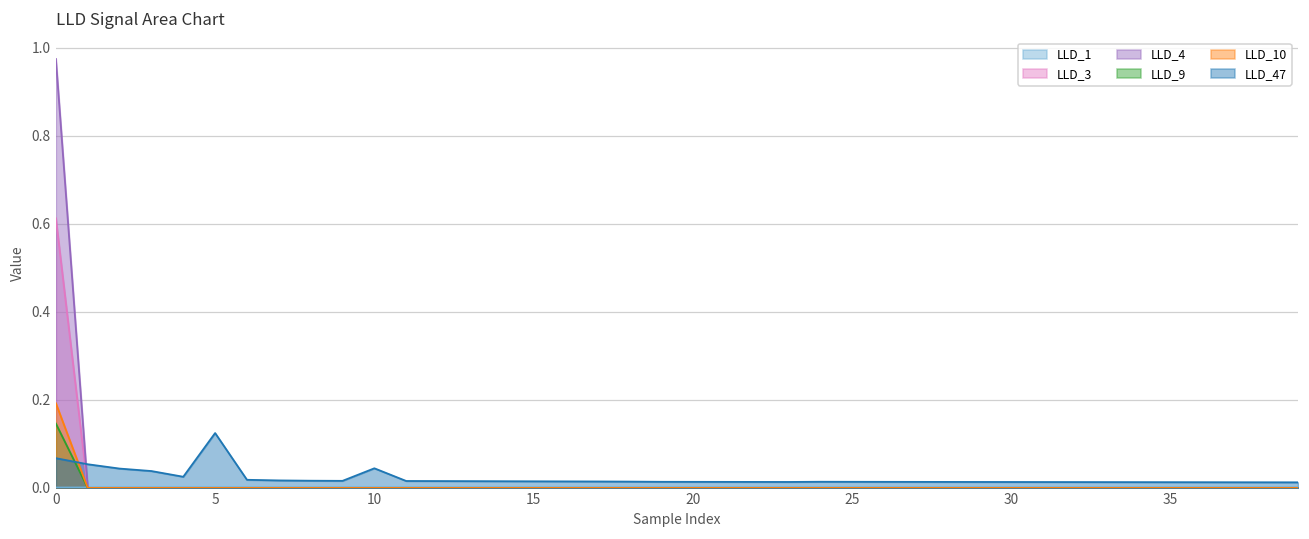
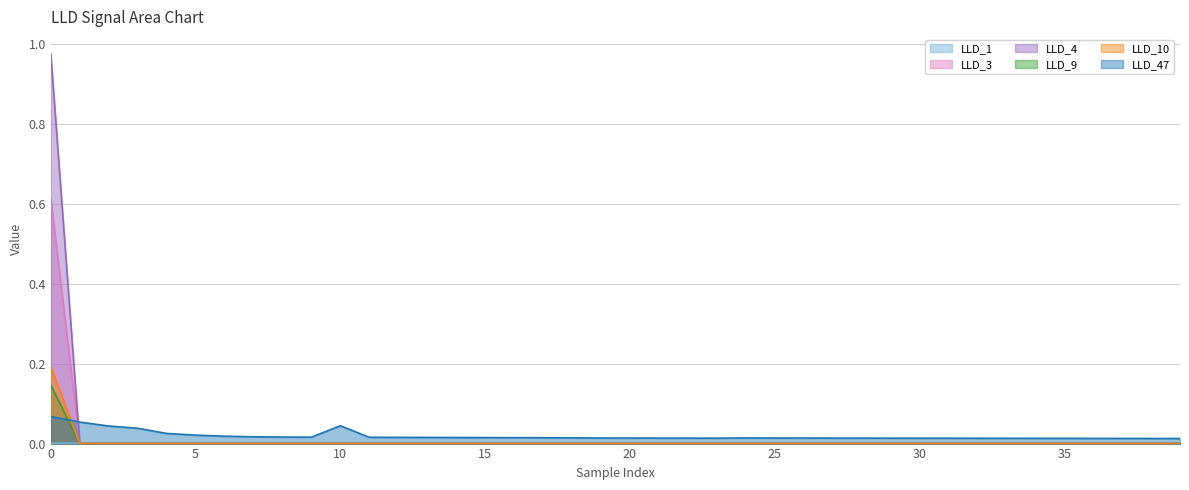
  {
    "LLD_9": {
      "0": 0.15
    },
    "LLD_10": {
      "0": 0.19
    },
    "LLD_47": {
      "0": 0.07,
-     "5": 0.12,
+     "5": 0.02,
      "10": 0.04,
      "15": 0.02,
      "20": 0.01,
      "25": 0.01,
      "30": 0.01,
      "35": 0.01
    }
  }
